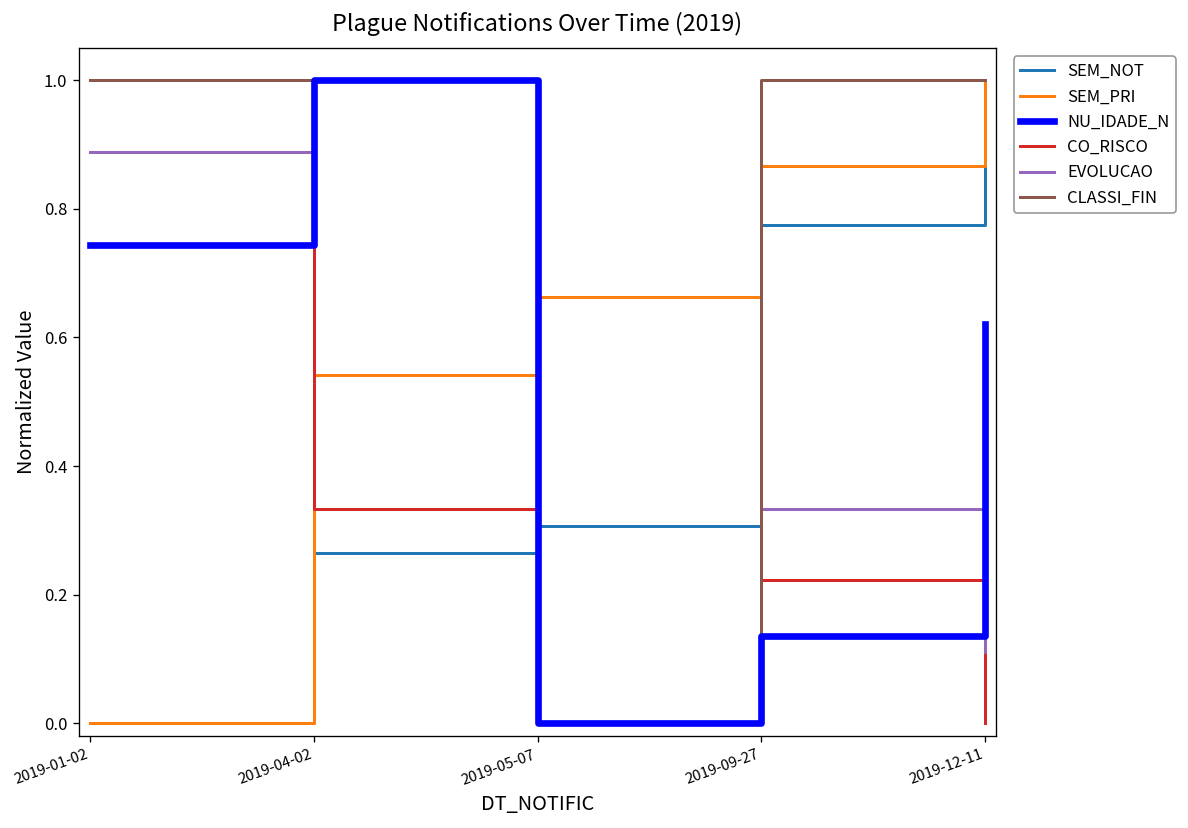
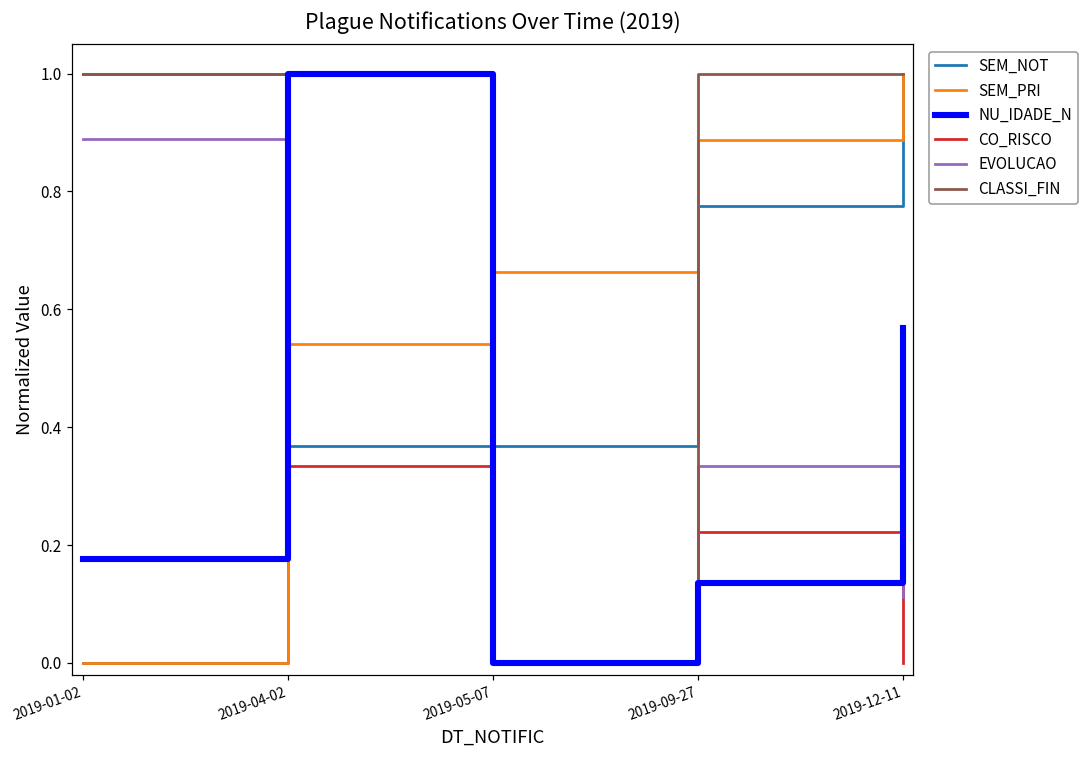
  {
    "SEM_NOT": {
-     "2019-04-02": 0.27,
-     "2019-05-07": 0.31,
+     "2019-04-02": 0.37,
+     "2019-05-07": 0.37,
      "2019-09-27": 0.78
    },
    "SEM_PRI": {
      "2019-04-02": 0.54,
      "2019-05-07": 0.66,
-     "2019-09-27": 0.87
+     "2019-09-27": 0.89
    },
    "NU_IDADE_N": {
-     "2019-01-02": 0.74,
+     "2019-01-02": 0.18,
      "2019-09-27": 0.14,
-     "2019-12-11": 0.62
+     "2019-12-11": 0.57
    },
    "CO_RISCO": {
      "2019-04-02": 0.33,
      "2019-09-27": 0.22,
      "2019-12-11": 0.00
    },
    "EVOLUCAO": {
      "2019-01-02": 0.89,
      "2019-09-27": 0.33,
      "2019-12-11": 0.11
    },
    "CLASSI_FIN": {
      "2019-09-27": 1.00
    }
  }
